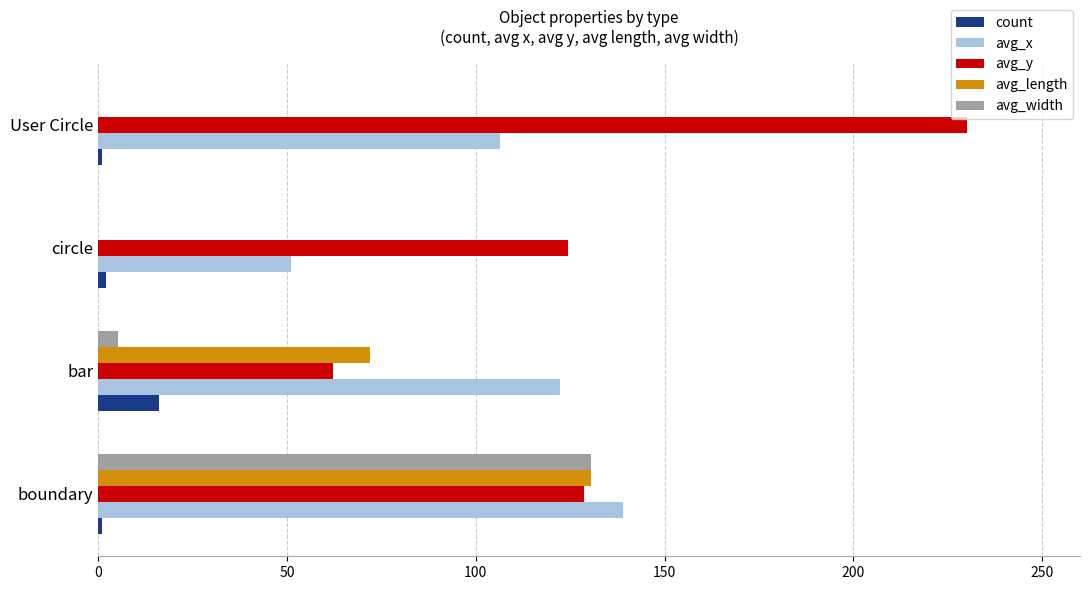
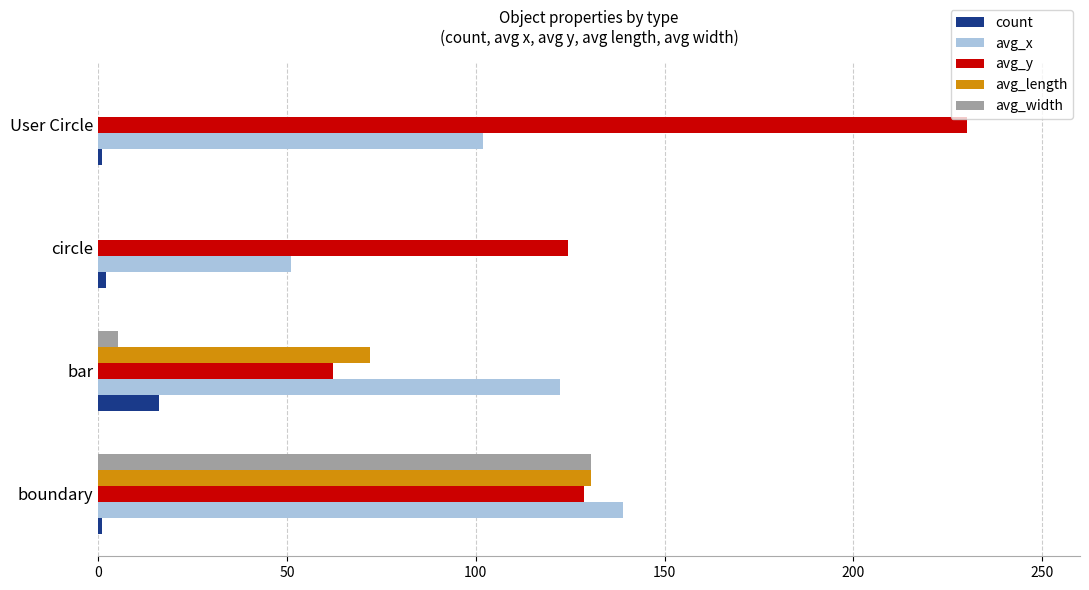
  {
    "count": {
      "User Circle": 1,
      "circle": 2,
      "bar": 16,
      "boundary": 1
    },
    "avg_x": {
-     "User Circle": 106,
+     "User Circle": 102,
      "circle": 51,
      "bar": 122,
      "boundary": 139
    },
    "avg_y": {
      "User Circle": 230,
      "circle": 124,
      "bar": 62,
      "boundary": 129
    },
    "avg_length": {
      "User Circle": 0,
      "circle": 0,
      "bar": 72,
      "boundary": 131
    },
    "avg_width": {
      "User Circle": 0,
      "circle": 0,
      "bar": 5,
      "boundary": 131
    }
  }
